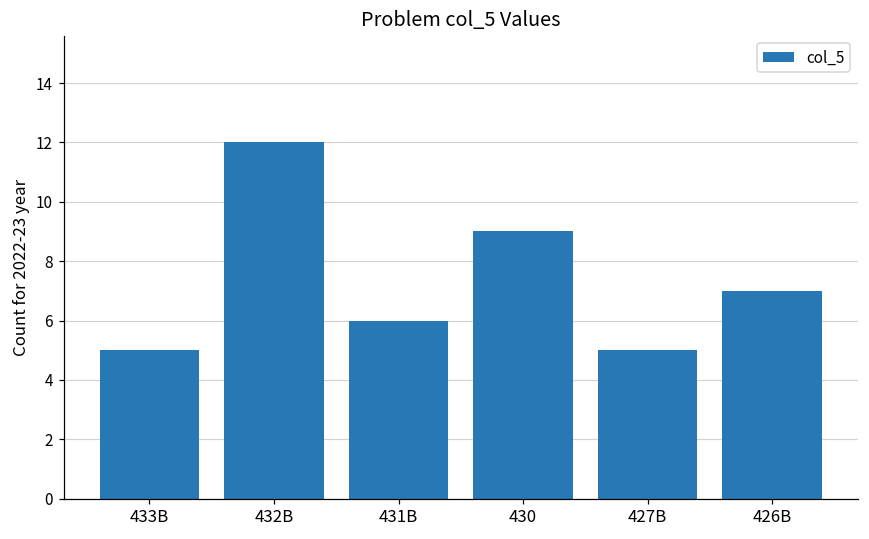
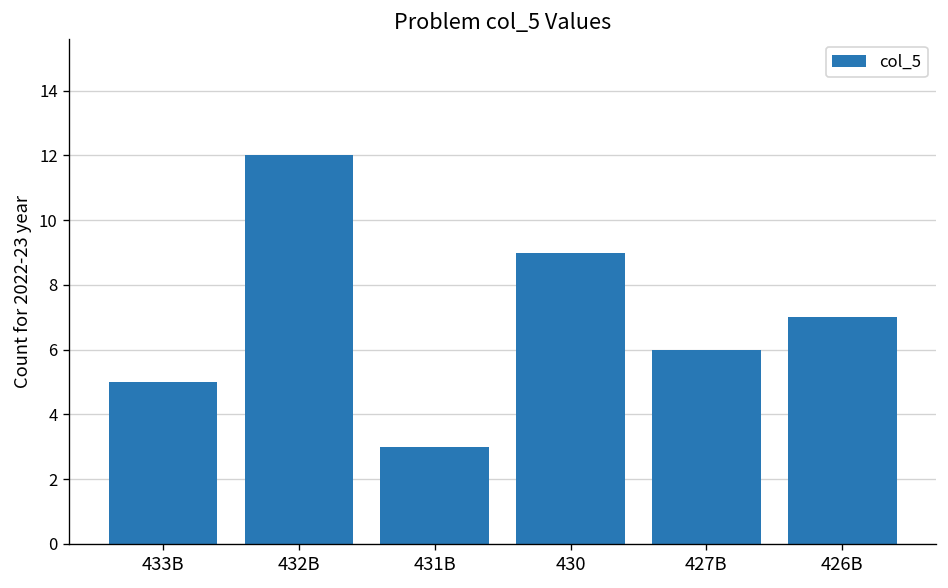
  {
    "433B": 5,
    "432B": 12,
-   "431B": 6,
+   "431B": 3,
    "430": 9,
-   "427B": 5,
+   "427B": 6,
    "426B": 7
  }
